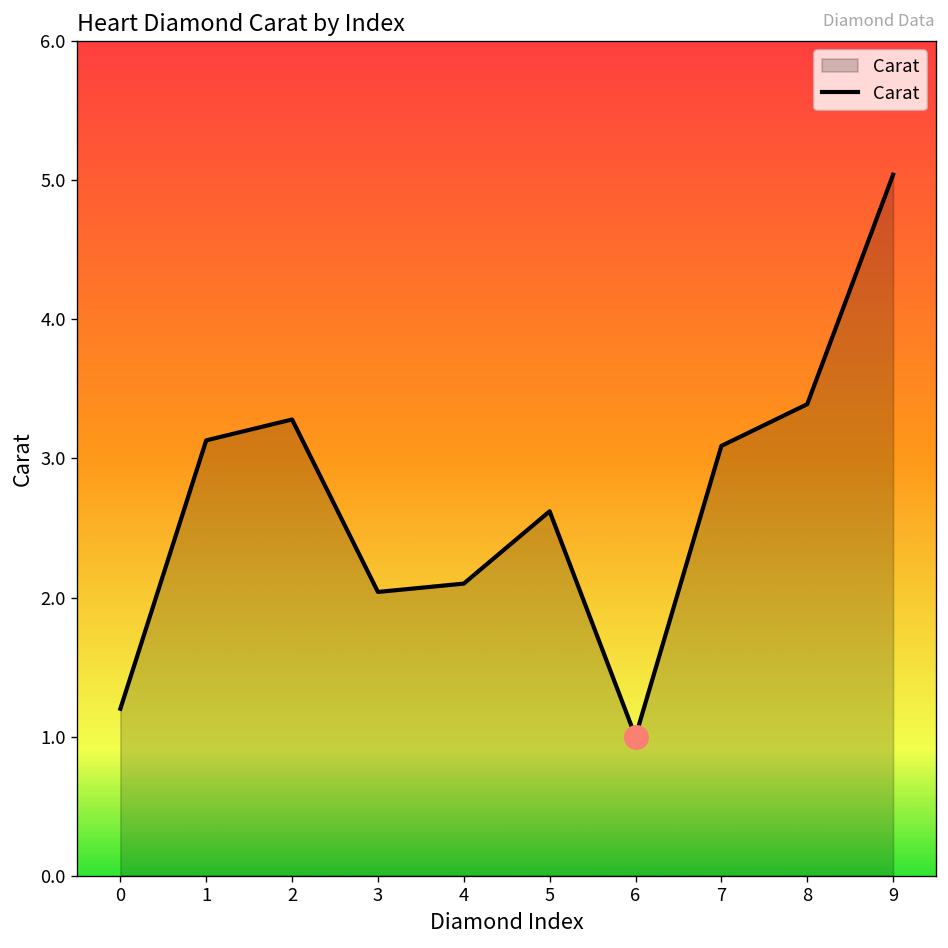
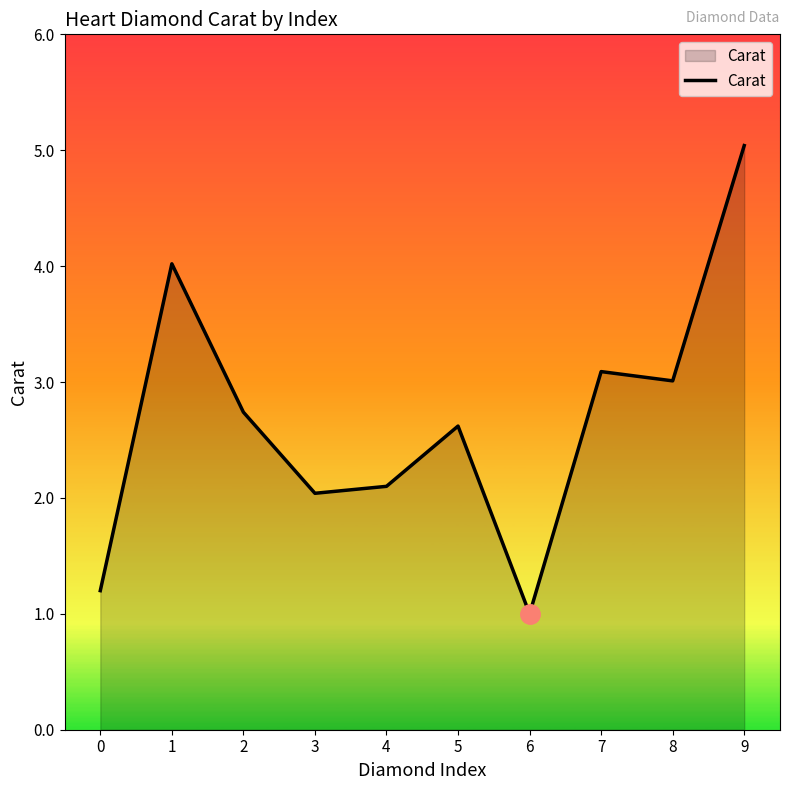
  {
    "Carat": {
      "0": 1.20,
-     "1": 3.13,
-     "2": 3.28,
+     "1": 4.02,
+     "2": 2.74,
      "3": 2.04,
      "4": 2.10,
      "5": 2.62,
      "7": 3.09,
-     "8": 3.39,
+     "8": 3.01,
      "9": 5.04
    }
  }
